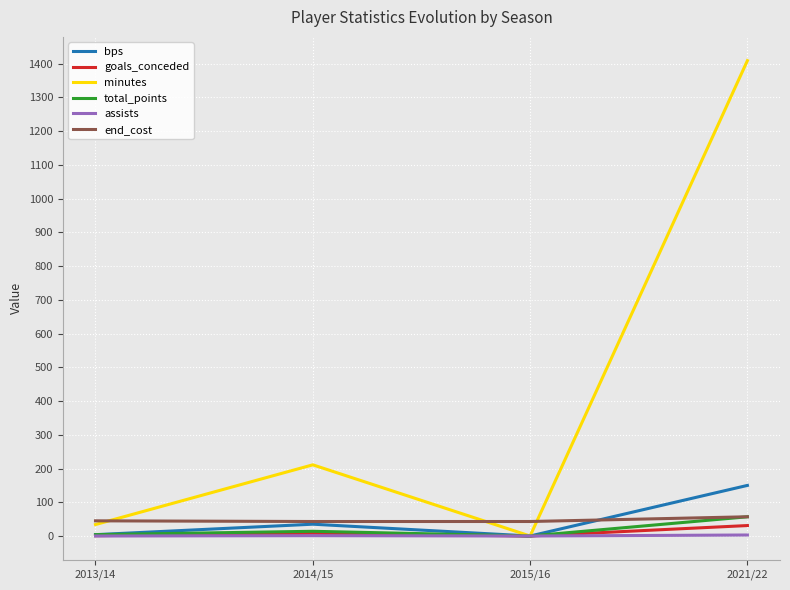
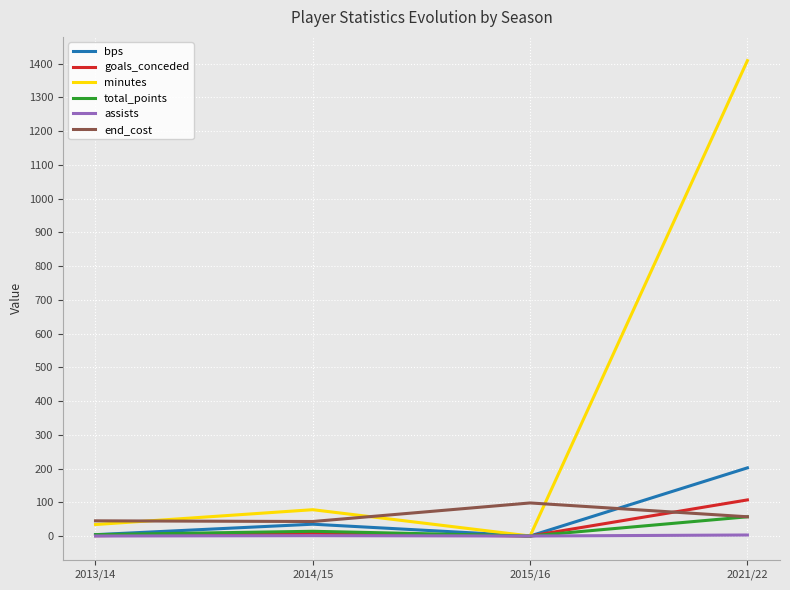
  {
    "bps": {
      "2014/15": 40,
-     "2021/22": 150
+     "2021/22": 200
    },
    "goals_conceded": {
-     "2021/22": 30
+     "2021/22": 110
    },
    "minutes": {
      "2013/14": 30,
-     "2014/15": 210,
+     "2014/15": 80,
      "2021/22": 1410
    },
    "assists": {
      "2021/22": 0
    },
    "end_cost": {
      "2013/14": 50,
      "2014/15": 40,
-     "2015/16": 40
+     "2015/16": 100
    }
  }
